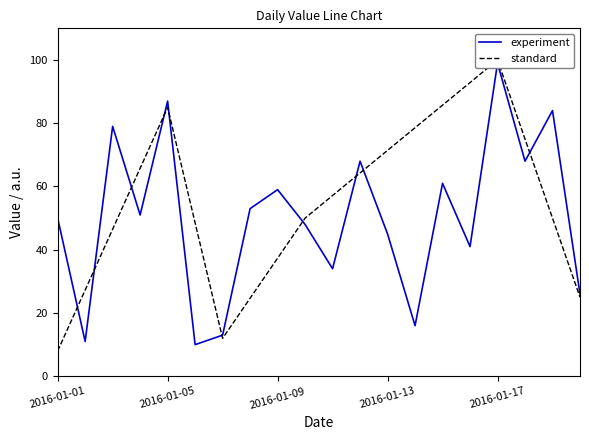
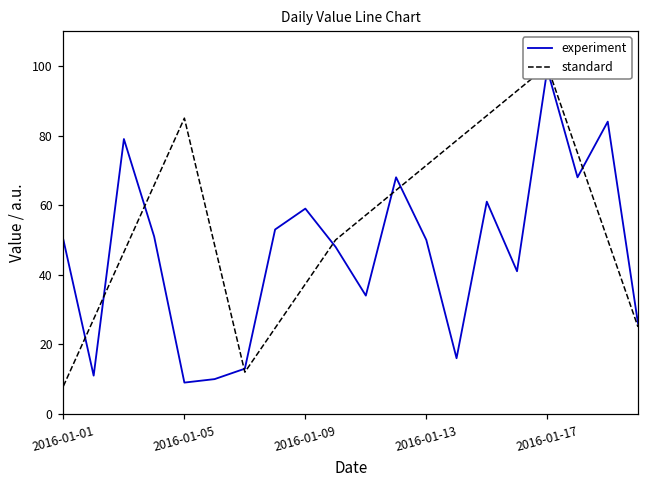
  {
    "experiment": {
      "2016-01-01": 50,
-     "2016-01-05": 87,
+     "2016-01-05": 9,
      "2016-01-09": 59,
-     "2016-01-13": 45
+     "2016-01-13": 50
    },
    "standard": {
      "2016-01-01": 8,
      "2016-01-05": 85,
      "2016-01-09": 37,
      "2016-01-13": 71
    }
  }
